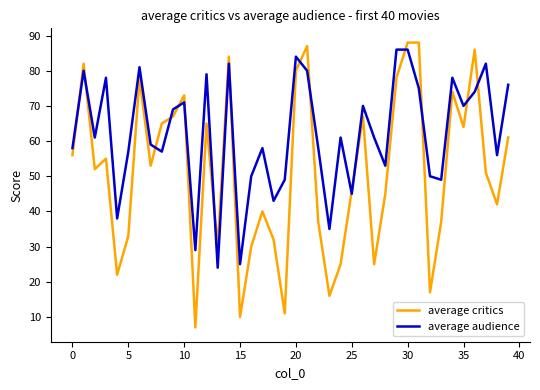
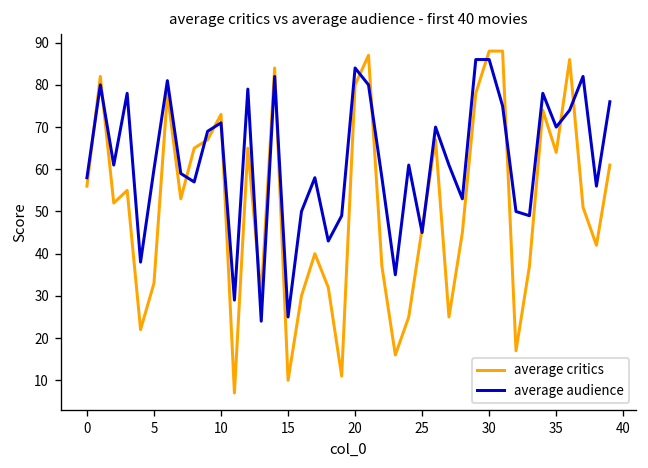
  {
    "average critics": {
      "0": 56,
      "5": 33,
      "10": 73,
      "15": 10,
      "20": 80,
      "25": 46,
      "30": 88,
      "35": 64
    },
    "average audience": {
      "0": 58,
-     "5": 57,
+     "5": 60,
      "10": 71,
      "15": 25,
      "20": 84,
      "25": 45,
      "30": 86,
      "35": 70
    }
  }
